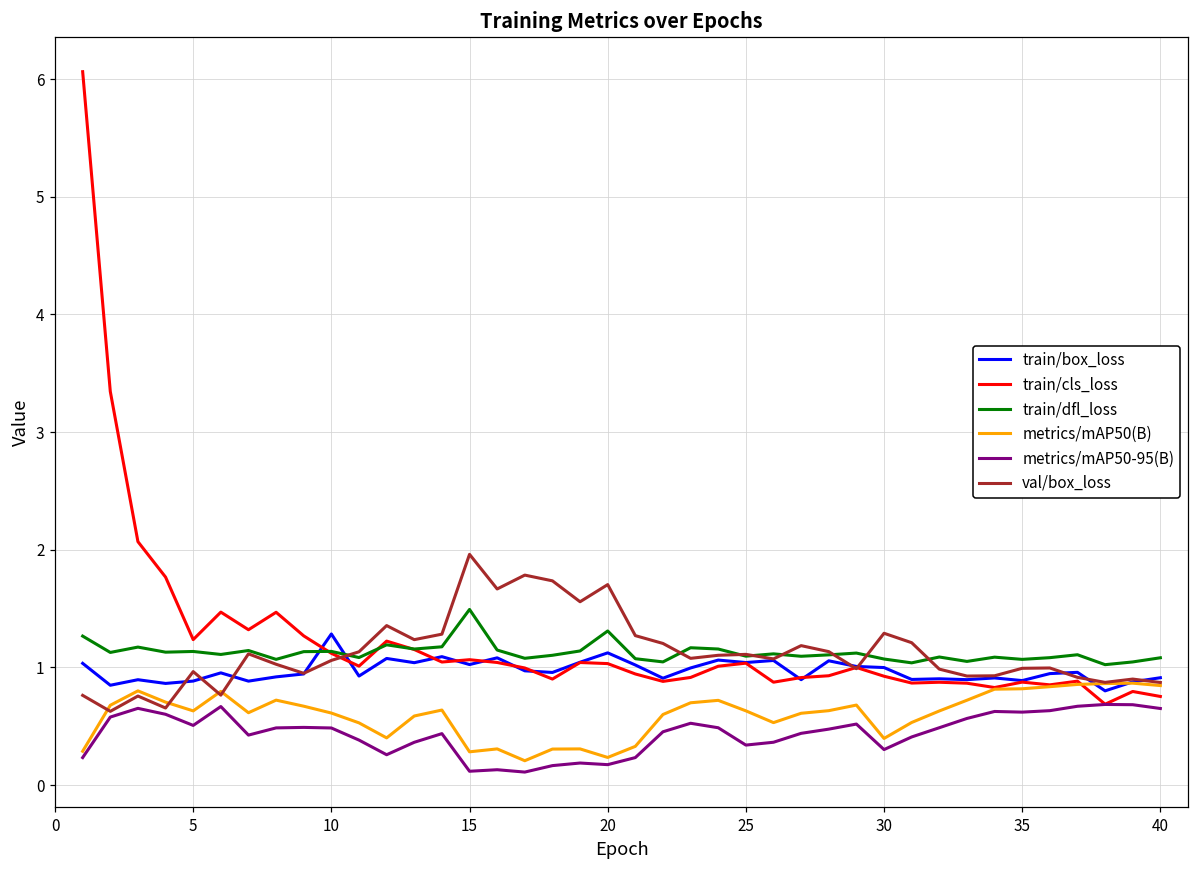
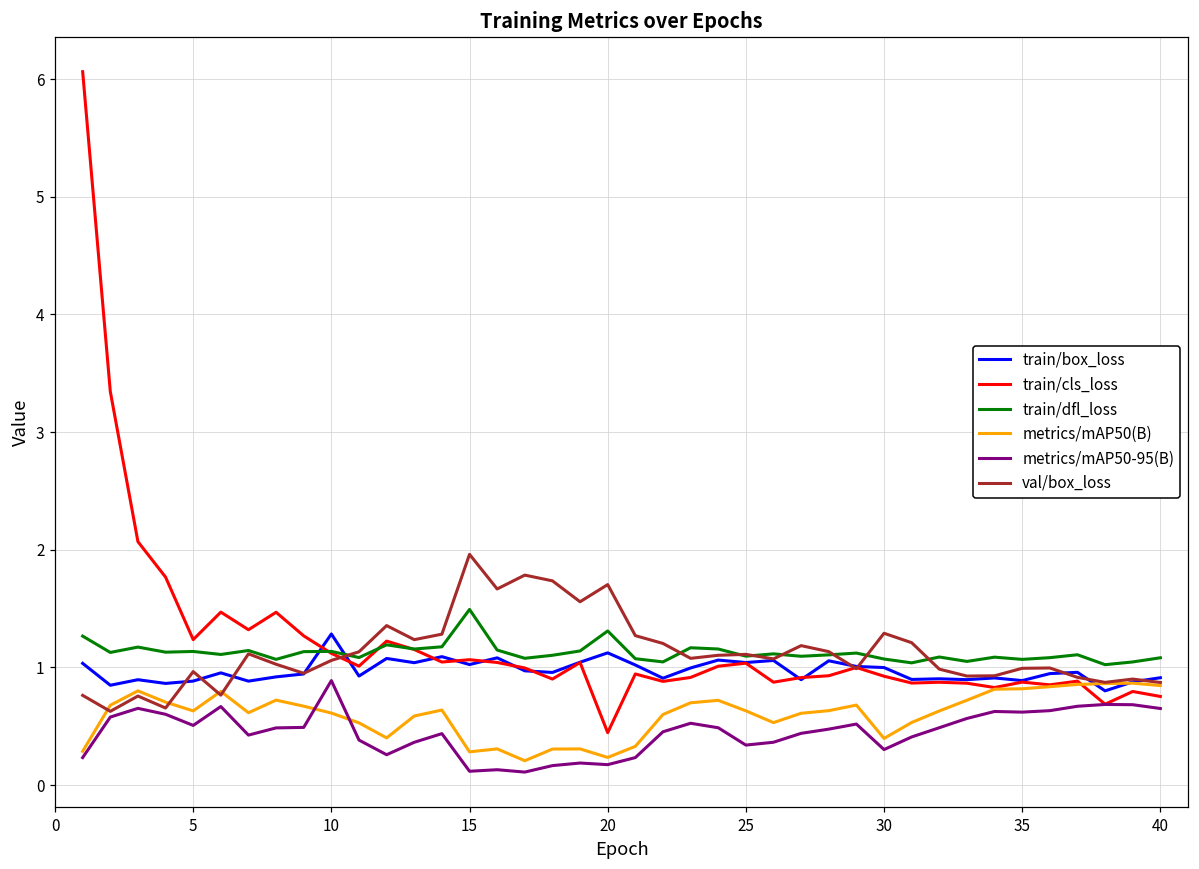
  {
    "train/box_loss": {
      "5": 0.88,
      "10": 1.28,
      "15": 1.02,
      "20": 1.12,
      "30": 1.00,
      "40": 0.91
    },
    "train/cls_loss": {
      "5": 1.24,
      "15": 1.07,
-     "20": 1.03,
+     "20": 0.45,
      "30": 0.93,
      "40": 0.75
    },
    "train/dfl_loss": {
      "5": 1.14,
      "15": 1.49,
      "20": 1.31,
      "30": 1.07,
      "35": 1.07,
      "40": 1.08
    },
    "metrics/mAP50(B)": {
      "5": 0.63,
      "10": 0.61,
      "15": 0.28,
      "20": 0.24,
      "25": 0.63,
      "30": 0.40,
      "35": 0.82,
      "40": 0.85
    },
    "metrics/mAP50-95(B)": {
      "5": 0.51,
-     "10": 0.49,
+     "10": 0.89,
      "15": 0.12,
      "20": 0.17,
      "25": 0.34,
      "30": 0.30,
      "35": 0.62,
      "40": 0.65
    },
    "val/box_loss": {
      "5": 0.96,
      "10": 1.06,
      "15": 1.96,
      "20": 1.70,
      "30": 1.29,
      "35": 0.99,
      "40": 0.87
    }
  }
